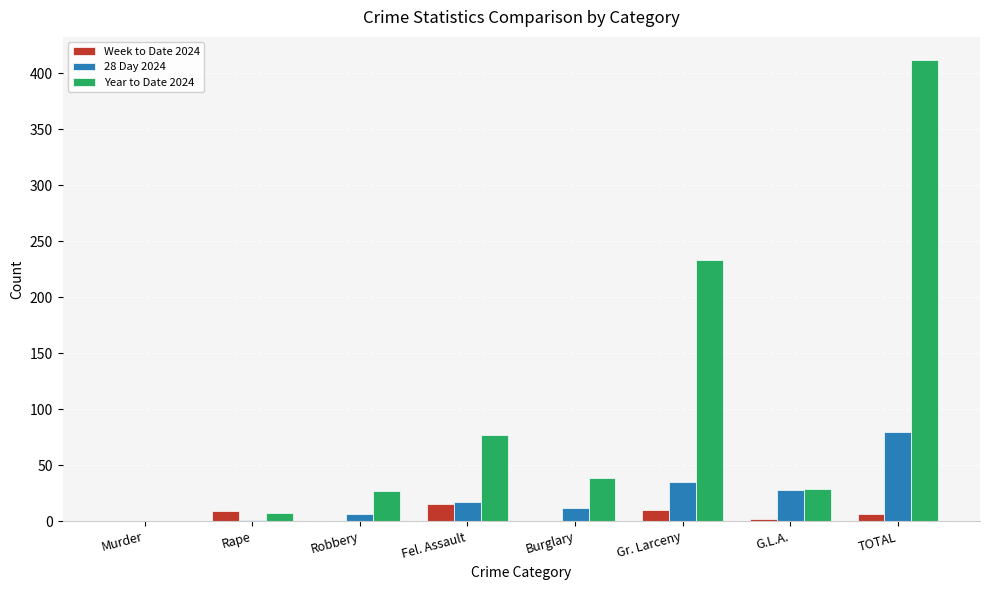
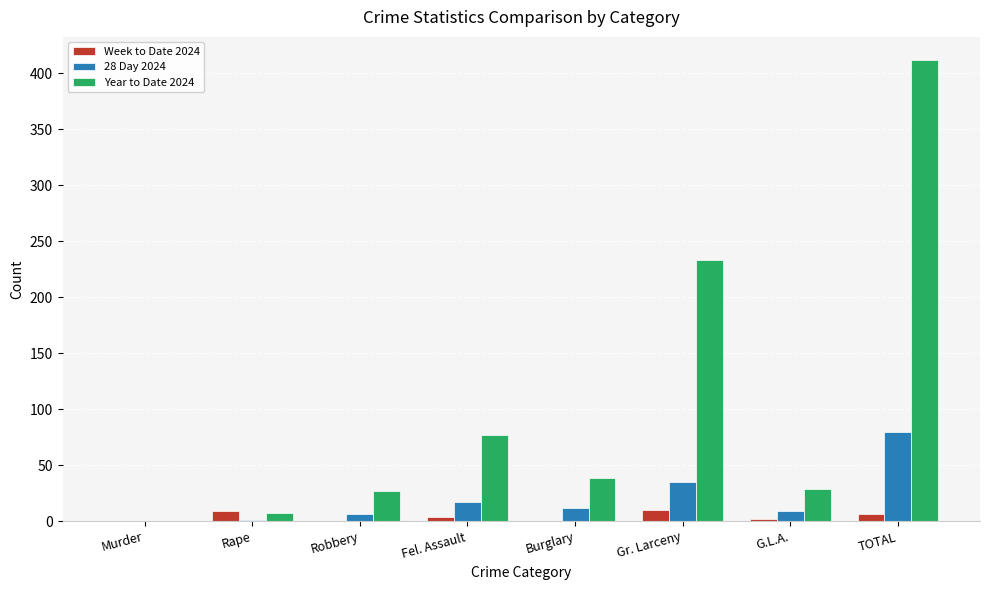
  {
    "Week to Date 2024": {
      "Murder": 0,
      "Rape": 9,
      "Robbery": 0,
-     "Fel. Assault": 15,
+     "Fel. Assault": 4,
      "Burglary": 0,
      "Gr. Larceny": 10,
      "TOTAL": 6
    },
    "28 Day 2024": {
      "Murder": 0,
      "Robbery": 6,
      "Fel. Assault": 17,
      "Burglary": 12,
      "Gr. Larceny": 35,
-     "G.L.A.": 28,
+     "G.L.A.": 9,
      "TOTAL": 80
    },
    "Year to Date 2024": {
      "Murder": 0,
      "Rape": 7,
      "Robbery": 27,
      "Fel. Assault": 77,
      "Burglary": 39,
      "Gr. Larceny": 233,
      "G.L.A.": 29,
      "TOTAL": 412
    }
  }
